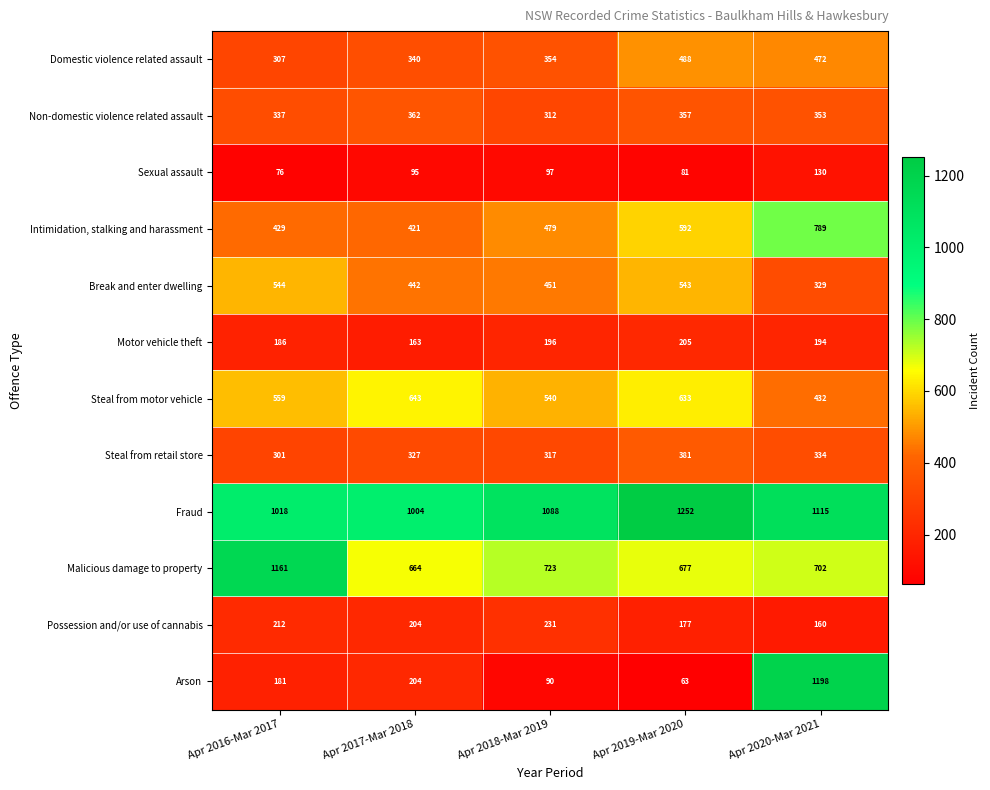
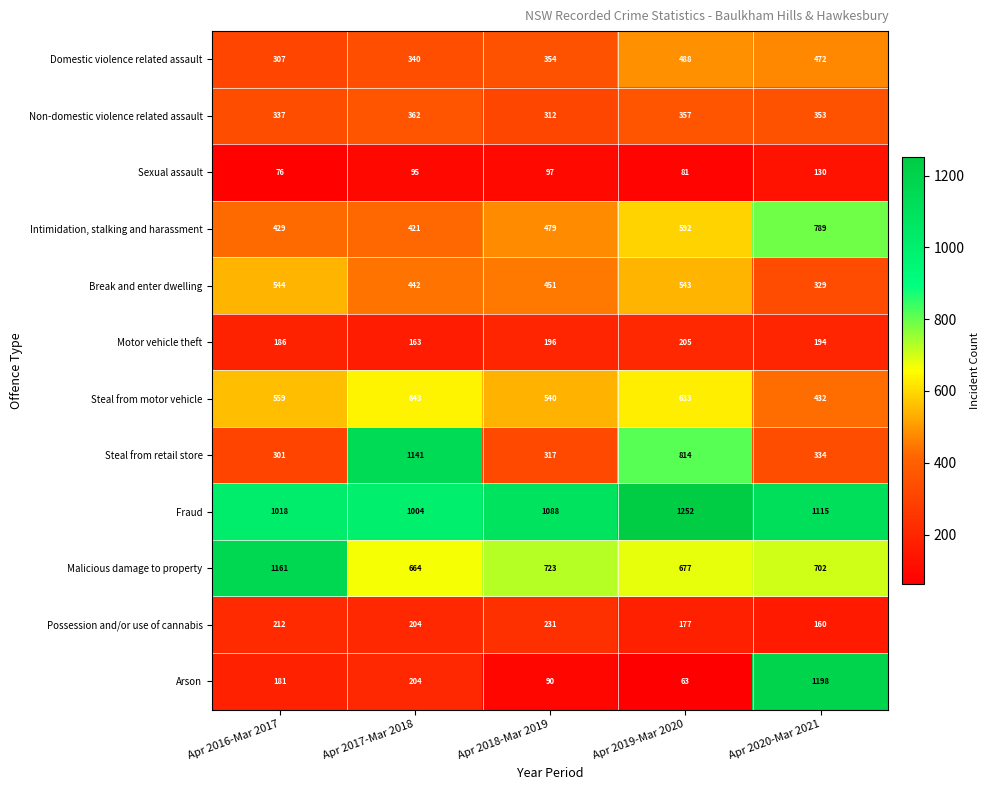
  {
    "Domestic violence related assault": {
      "Apr 2016-Mar 2017": 307,
      "Apr 2017-Mar 2018": 340,
      "Apr 2018-Mar 2019": 354,
      "Apr 2019-Mar 2020": 488,
      "Apr 2020-Mar 2021": 472
    },
    "Non-domestic violence related assault": {
      "Apr 2016-Mar 2017": 337,
      "Apr 2017-Mar 2018": 362,
      "Apr 2018-Mar 2019": 312,
      "Apr 2019-Mar 2020": 357,
      "Apr 2020-Mar 2021": 353
    },
    "Sexual assault": {
      "Apr 2016-Mar 2017": 76,
      "Apr 2017-Mar 2018": 95,
      "Apr 2018-Mar 2019": 97,
      "Apr 2019-Mar 2020": 81,
      "Apr 2020-Mar 2021": 130
    },
    "Intimidation, stalking and harassment": {
      "Apr 2016-Mar 2017": 429,
      "Apr 2017-Mar 2018": 421,
      "Apr 2018-Mar 2019": 479,
      "Apr 2019-Mar 2020": 592,
      "Apr 2020-Mar 2021": 789
    },
    "Break and enter dwelling": {
      "Apr 2016-Mar 2017": 544,
      "Apr 2017-Mar 2018": 442,
      "Apr 2018-Mar 2019": 451,
      "Apr 2019-Mar 2020": 543,
      "Apr 2020-Mar 2021": 329
    },
    "Motor vehicle theft": {
      "Apr 2016-Mar 2017": 186,
      "Apr 2017-Mar 2018": 163,
      "Apr 2018-Mar 2019": 196,
      "Apr 2019-Mar 2020": 205,
      "Apr 2020-Mar 2021": 194
    },
    "Steal from motor vehicle": {
      "Apr 2016-Mar 2017": 559,
      "Apr 2017-Mar 2018": 643,
      "Apr 2018-Mar 2019": 540,
      "Apr 2019-Mar 2020": 633,
      "Apr 2020-Mar 2021": 432
    },
    "Steal from retail store": {
      "Apr 2016-Mar 2017": 301,
-     "Apr 2017-Mar 2018": 327,
+     "Apr 2017-Mar 2018": 1141,
      "Apr 2018-Mar 2019": 317,
-     "Apr 2019-Mar 2020": 381,
+     "Apr 2019-Mar 2020": 814,
      "Apr 2020-Mar 2021": 334
    },
    "Fraud": {
      "Apr 2016-Mar 2017": 1018,
      "Apr 2017-Mar 2018": 1004,
      "Apr 2018-Mar 2019": 1088,
      "Apr 2019-Mar 2020": 1252,
      "Apr 2020-Mar 2021": 1115
    },
    "Malicious damage to property": {
      "Apr 2016-Mar 2017": 1161,
      "Apr 2017-Mar 2018": 664,
      "Apr 2018-Mar 2019": 723,
      "Apr 2019-Mar 2020": 677,
      "Apr 2020-Mar 2021": 702
    },
    "Possession and/or use of cannabis": {
      "Apr 2016-Mar 2017": 212,
      "Apr 2017-Mar 2018": 204,
      "Apr 2018-Mar 2019": 231,
      "Apr 2019-Mar 2020": 177,
      "Apr 2020-Mar 2021": 160
    },
    "Arson": {
      "Apr 2016-Mar 2017": 181,
      "Apr 2017-Mar 2018": 204,
      "Apr 2018-Mar 2019": 90,
      "Apr 2019-Mar 2020": 63,
      "Apr 2020-Mar 2021": 1198
    }
  }
